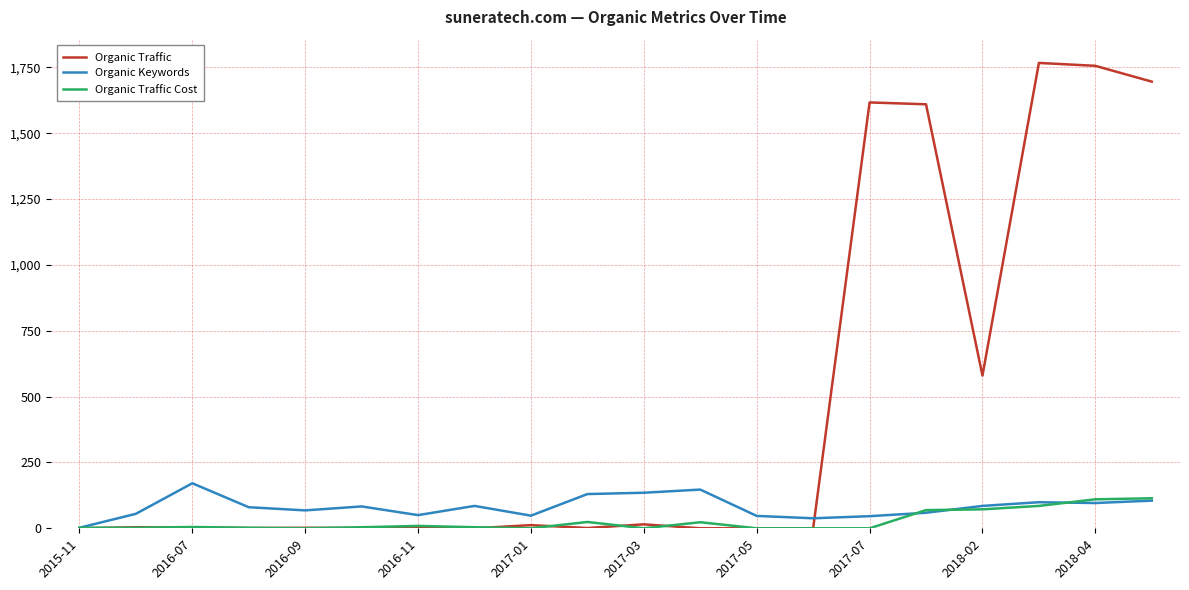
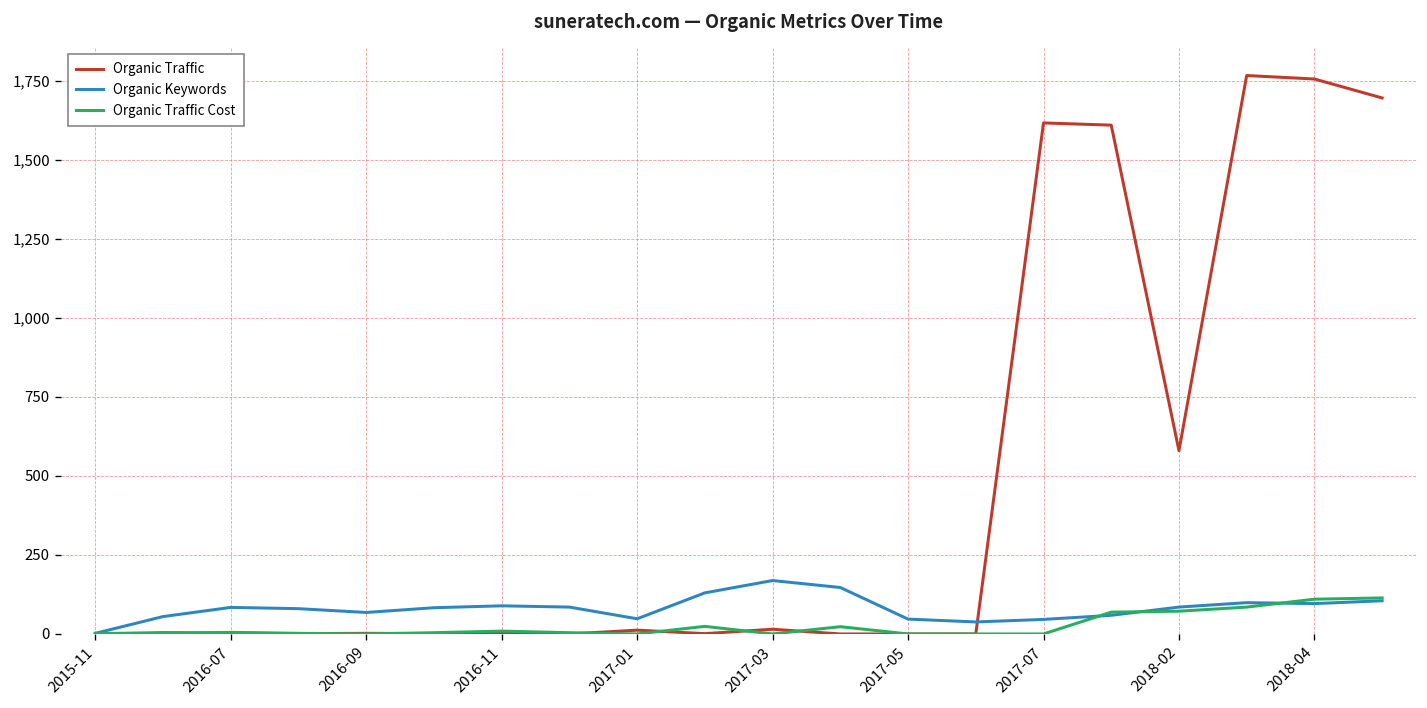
  {
    "Organic Traffic": {
      "2017-01": "10",
      "2017-03": "20",
      "2017-07": "1,620",
      "2018-02": "580",
      "2018-04": "1,760"
    },
    "Organic Keywords": {
-     "2016-07": "170",
+     "2016-07": "80",
      "2016-09": "70",
-     "2016-11": "50",
+     "2016-11": "90",
      "2017-01": "50",
-     "2017-03": "140",
+     "2017-03": "170",
      "2017-05": "50",
      "2017-07": "50",
      "2018-02": "90",
      "2018-04": "100"
    },
    "Organic Traffic Cost": {
      "2017-01": "0",
      "2017-03": "0",
      "2017-07": "0",
      "2018-02": "70",
      "2018-04": "110"
    }
  }
